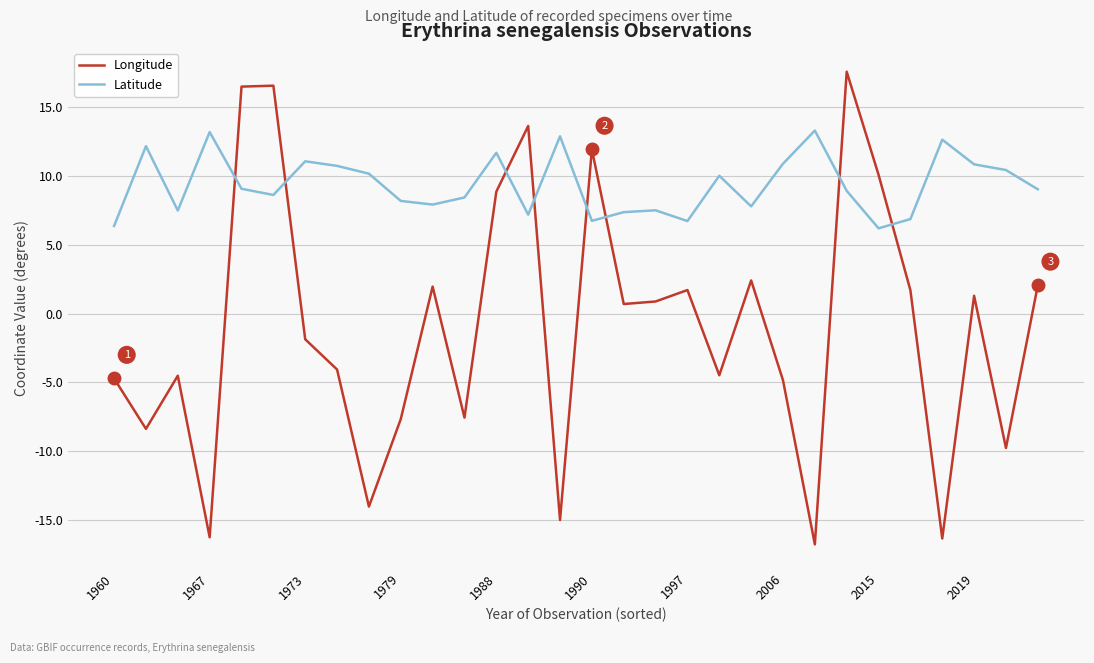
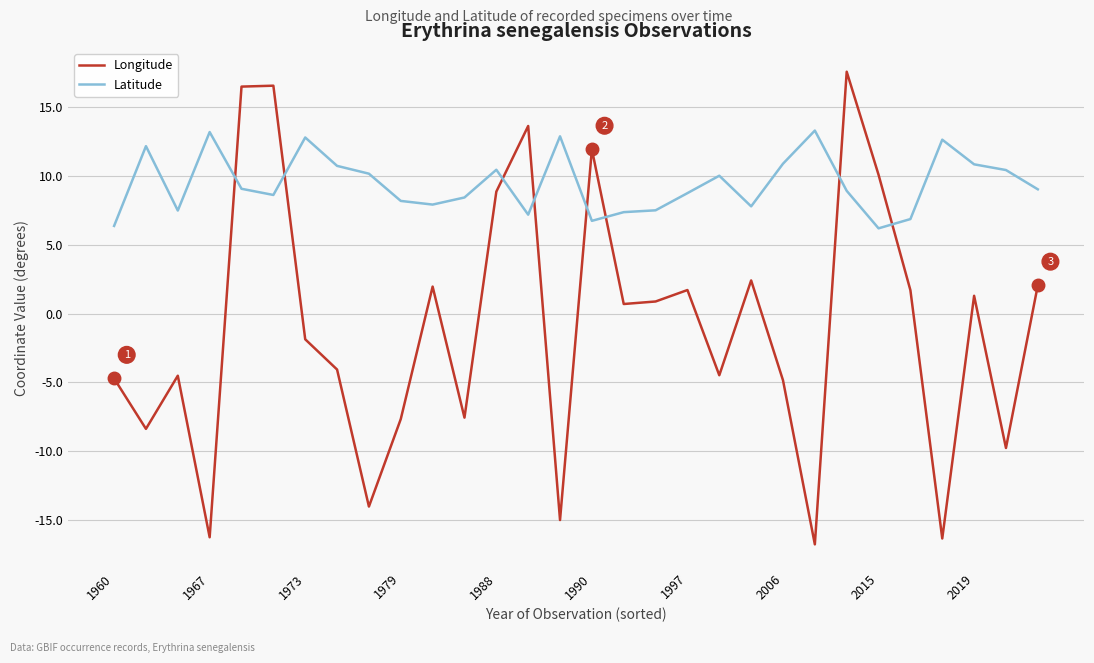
  {
    "Latitude": {
      "1960": 6.4,
      "1967": 13.2,
-     "1973": 11.1,
+     "1973": 12.8,
      "1979": 8.2,
-     "1988": 11.7,
+     "1988": 10.5,
      "1990": 6.8,
-     "1997": 6.7,
+     "1997": 8.8,
      "2006": 10.9,
      "2015": 6.2,
      "2019": 10.9
    }
  }
